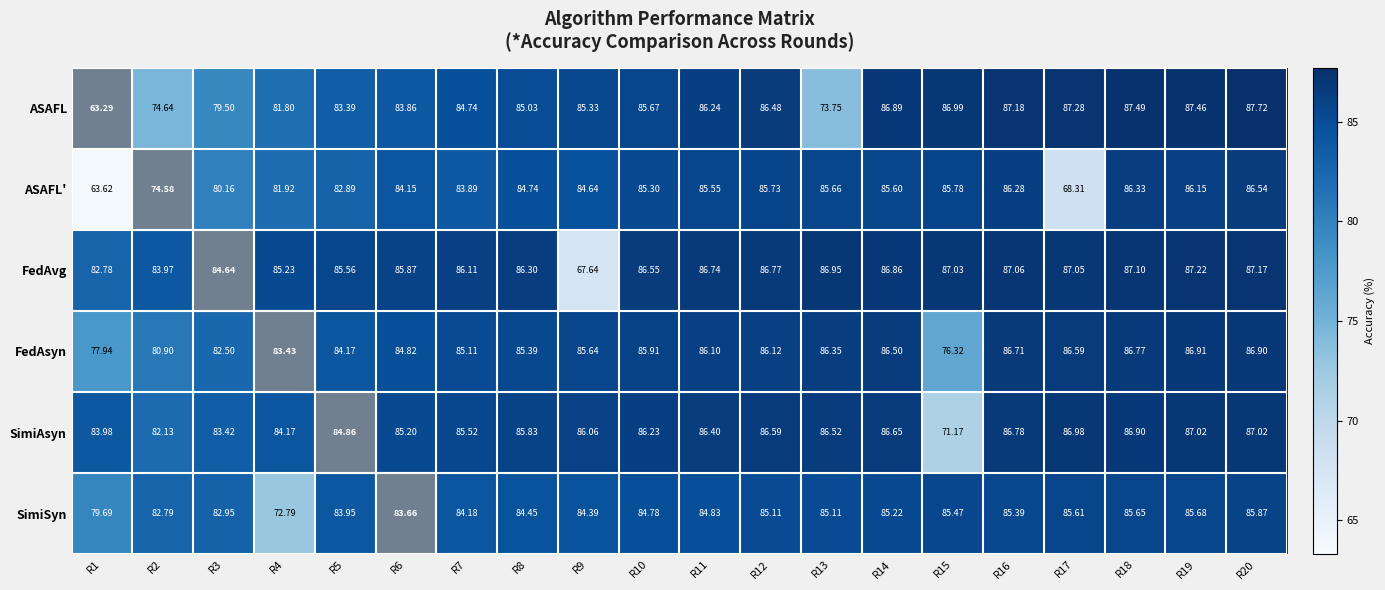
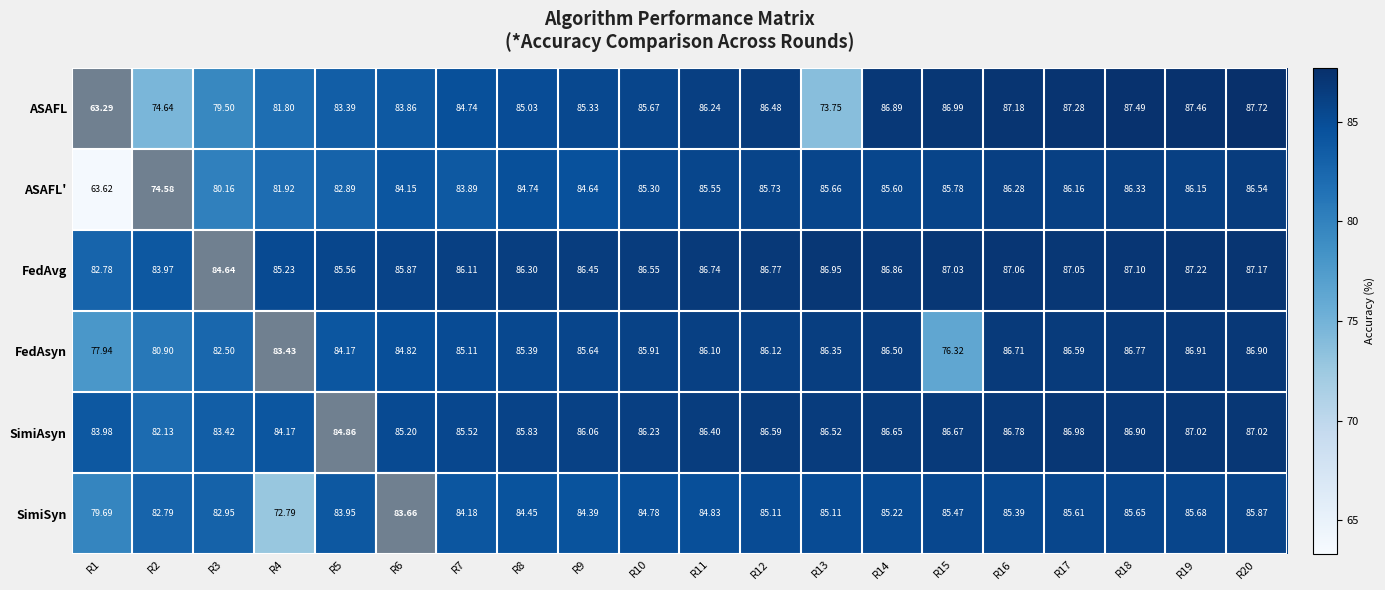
  {
    "ASAFL": {
      "R2": 74.64,
      "R3": 79.50,
      "R4": 81.80,
      "R5": 83.39,
      "R6": 83.86,
      "R7": 84.74,
      "R8": 85.03,
      "R9": 85.33,
      "R10": 85.67,
      "R11": 86.24,
      "R12": 86.48,
      "R13": 73.75,
      "R14": 86.89,
      "R15": 86.99,
      "R16": 87.18,
      "R17": 87.28,
      "R18": 87.49,
      "R19": 87.46,
      "R20": 87.72
    },
    "ASAFL'": {
      "R1": 63.62,
      "R3": 80.16,
      "R4": 81.92,
      "R5": 82.89,
      "R6": 84.15,
      "R7": 83.89,
      "R8": 84.74,
      "R9": 84.64,
      "R10": 85.30,
      "R11": 85.55,
      "R12": 85.73,
      "R13": 85.66,
      "R14": 85.60,
      "R15": 85.78,
      "R16": 86.28,
-     "R17": 68.31,
+     "R17": 86.16,
      "R18": 86.33,
      "R19": 86.15,
      "R20": 86.54
    },
    "FedAvg": {
      "R1": 82.78,
      "R2": 83.97,
      "R4": 85.23,
      "R5": 85.56,
      "R6": 85.87,
      "R7": 86.11,
      "R8": 86.30,
-     "R9": 67.64,
+     "R9": 86.45,
      "R10": 86.55,
      "R11": 86.74,
      "R12": 86.77,
      "R13": 86.95,
      "R14": 86.86,
      "R15": 87.03,
      "R16": 87.06,
      "R17": 87.05,
      "R18": 87.10,
      "R19": 87.22,
      "R20": 87.17
    },
    "FedAsyn": {
      "R1": 77.94,
      "R2": 80.90,
      "R3": 82.50,
      "R5": 84.17,
      "R6": 84.82,
      "R7": 85.11,
      "R8": 85.39,
      "R9": 85.64,
      "R10": 85.91,
      "R11": 86.10,
      "R12": 86.12,
      "R13": 86.35,
      "R14": 86.50,
      "R15": 76.32,
      "R16": 86.71,
      "R17": 86.59,
      "R18": 86.77,
      "R19": 86.91,
      "R20": 86.90
    },
    "SimiAsyn": {
      "R1": 83.98,
      "R2": 82.13,
      "R3": 83.42,
      "R4": 84.17,
      "R6": 85.20,
      "R7": 85.52,
      "R8": 85.83,
      "R9": 86.06,
      "R10": 86.23,
      "R11": 86.40,
      "R12": 86.59,
      "R13": 86.52,
      "R14": 86.65,
-     "R15": 71.17,
+     "R15": 86.67,
      "R16": 86.78,
      "R17": 86.98,
      "R18": 86.90,
      "R19": 87.02,
      "R20": 87.02
    },
    "SimiSyn": {
      "R1": 79.69,
      "R2": 82.79,
      "R3": 82.95,
      "R4": 72.79,
      "R5": 83.95,
      "R7": 84.18,
      "R8": 84.45,
      "R9": 84.39,
      "R10": 84.78,
      "R11": 84.83,
      "R12": 85.11,
      "R13": 85.11,
      "R14": 85.22,
      "R15": 85.47,
      "R16": 85.39,
      "R17": 85.61,
      "R18": 85.65,
      "R19": 85.68,
      "R20": 85.87
    }
  }
